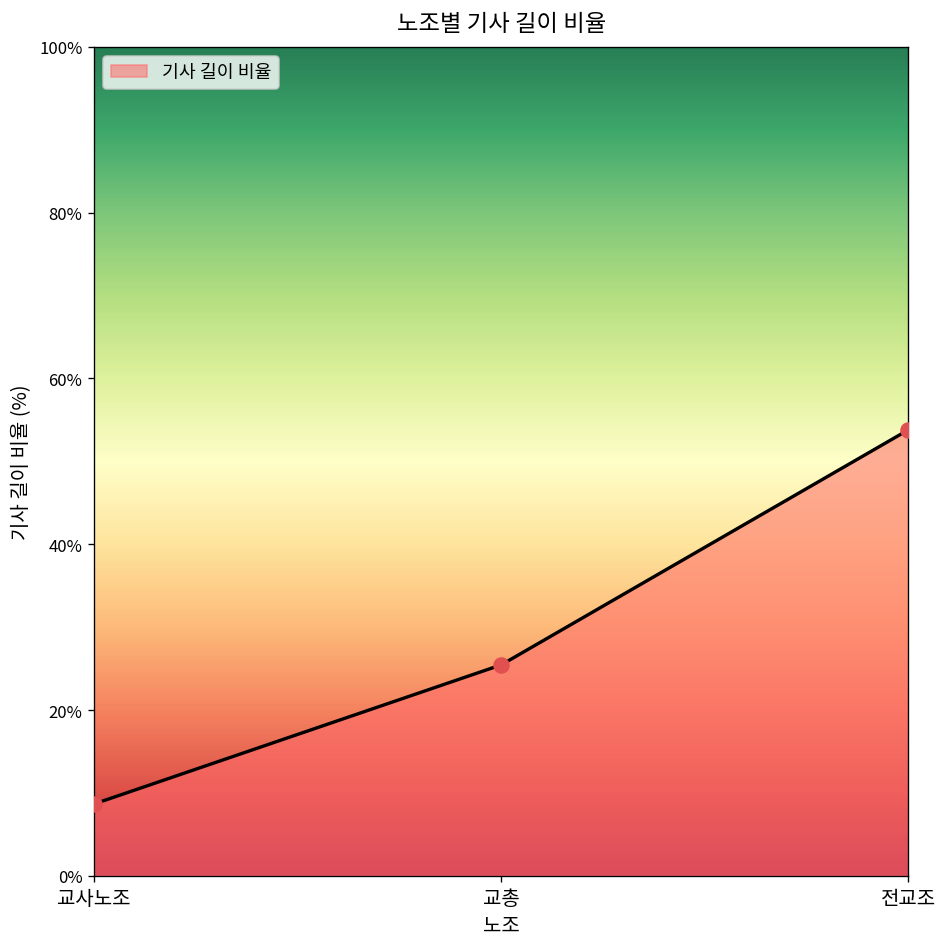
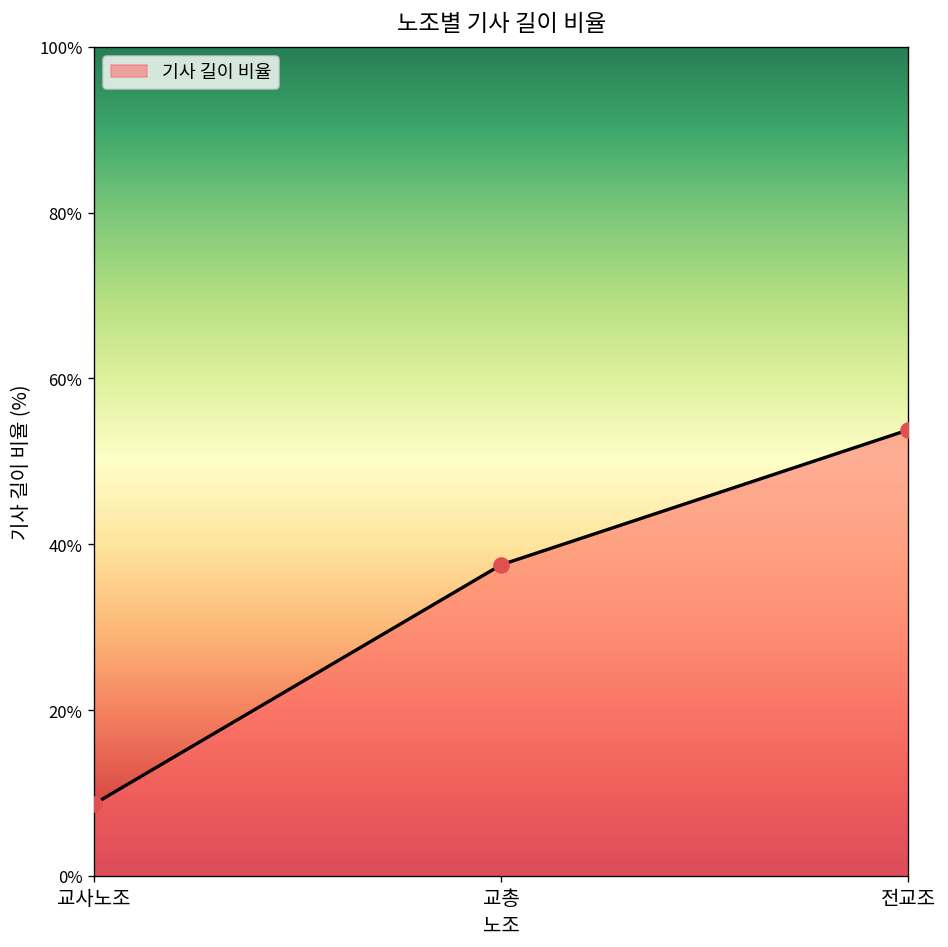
  {
    "교사노조": "9%",
-   "교총": "25%",
+   "교총": "38%",
    "전교조": "54%"
  }
